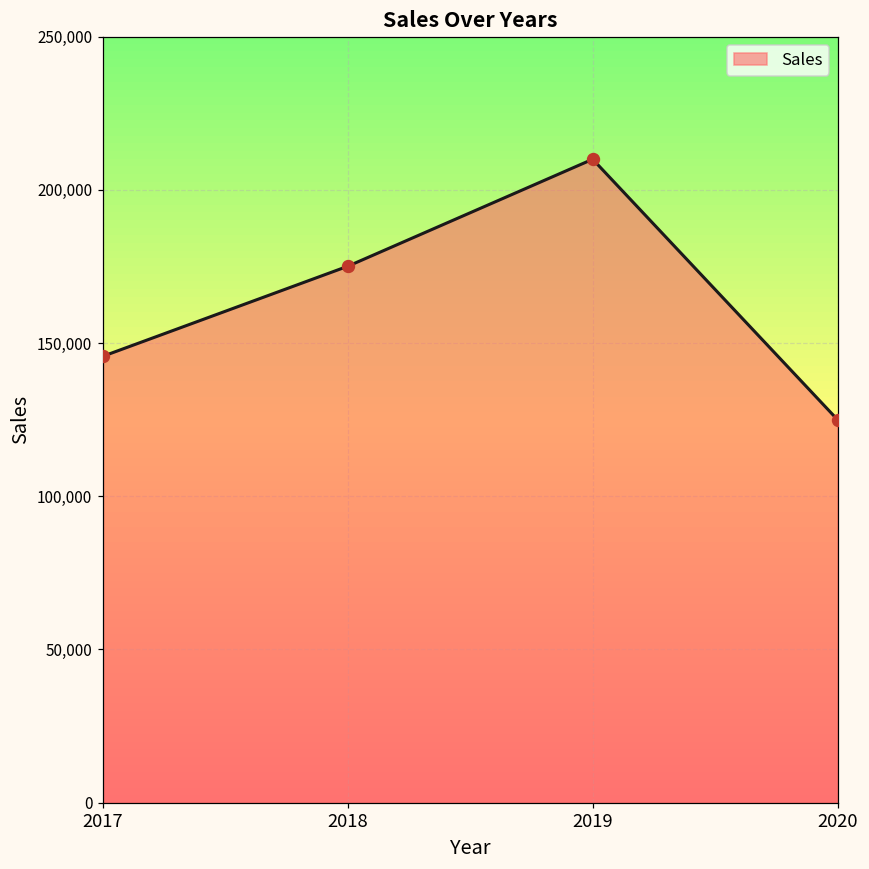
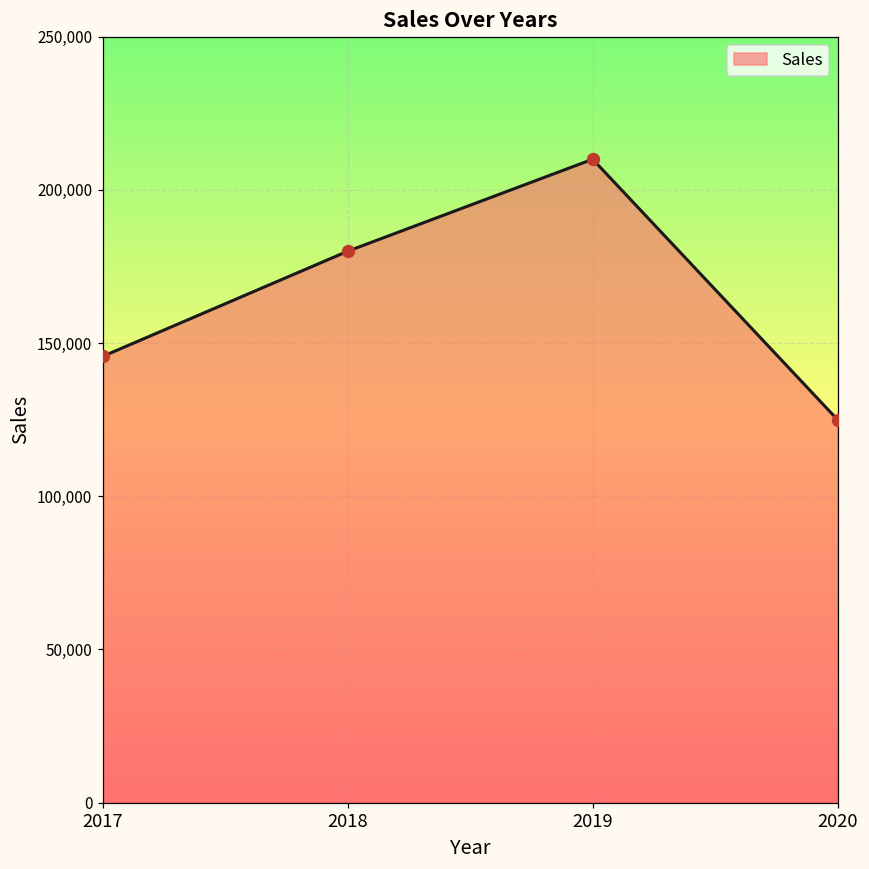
  {
    "2017": "146,000",
-   "2018": "175,000",
+   "2018": "180,000",
    "2019": "210,000",
    "2020": "125,000"
  }
